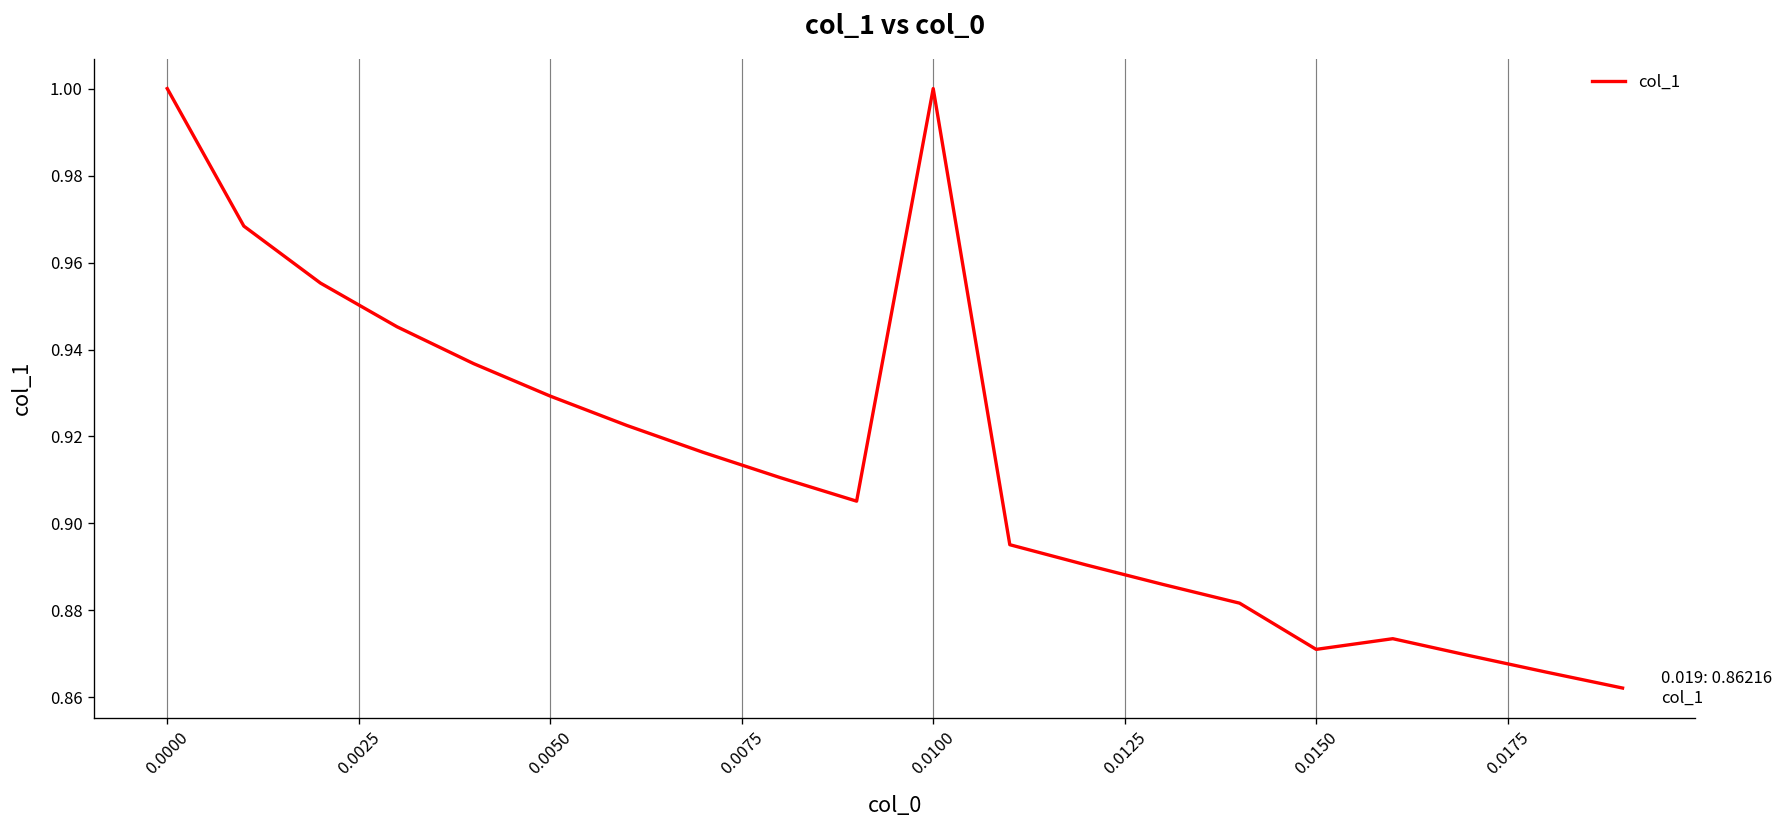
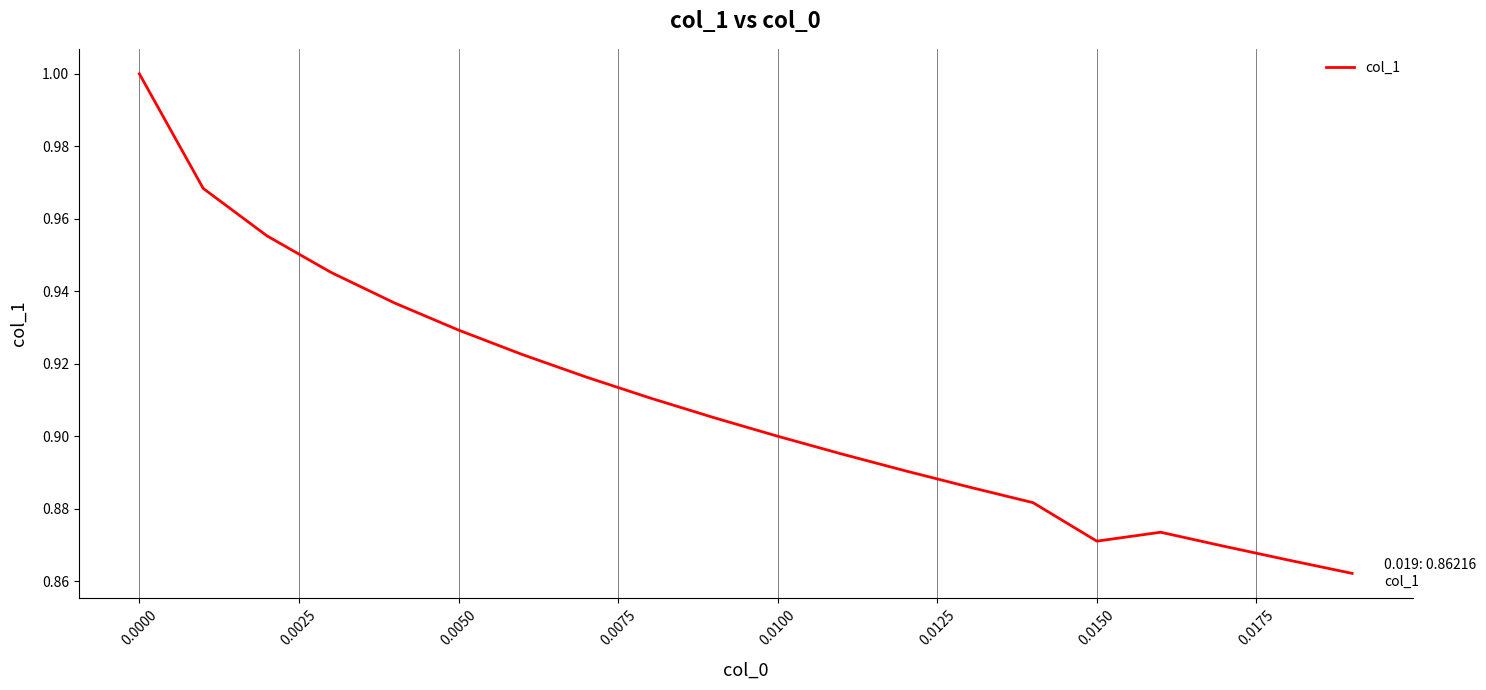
  {
    "0.0000": 1.0,
    "0.0050": 0.929,
-   "0.0100": 1.0,
+   "0.0100": 0.9,
    "0.0150": 0.871
  }
